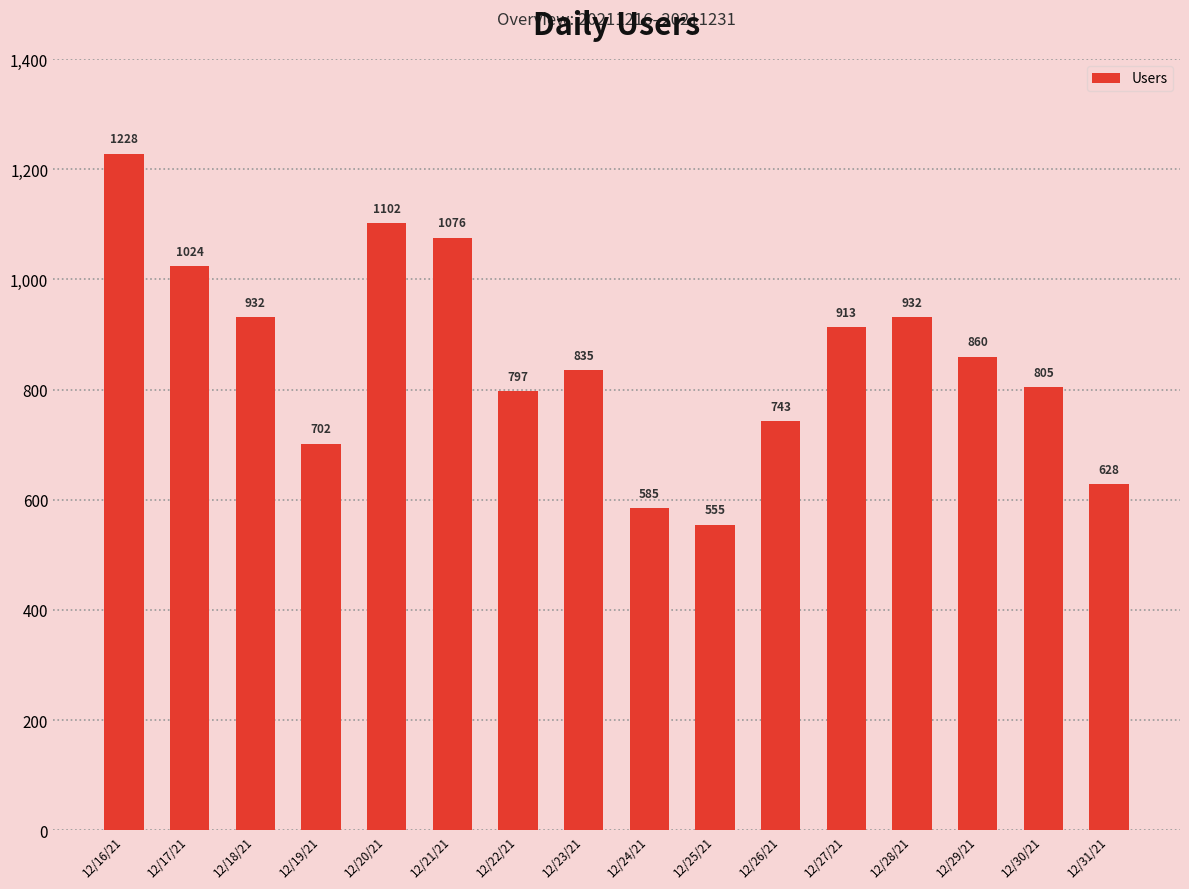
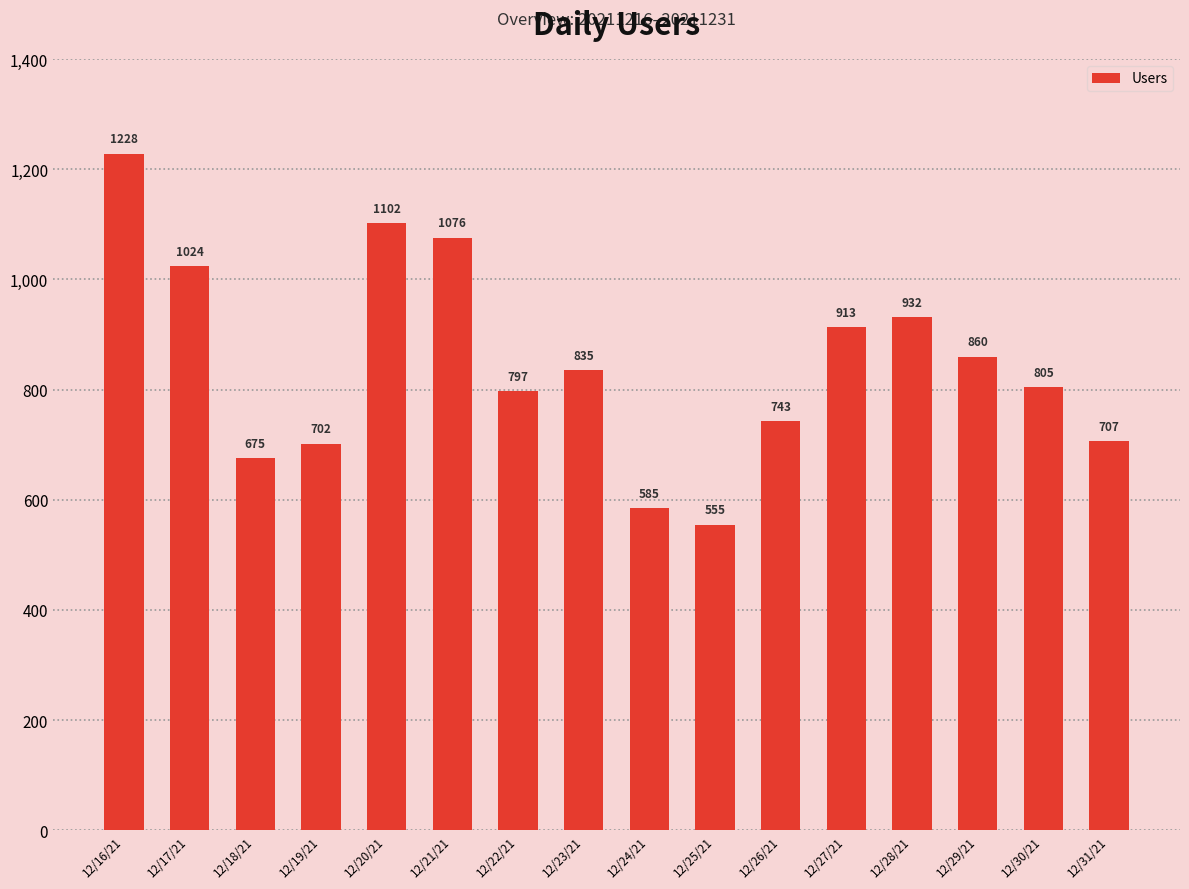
  {
    "12/16/21": 1228,
    "12/17/21": 1024,
-   "12/18/21": 932,
+   "12/18/21": 675,
    "12/19/21": 702,
    "12/20/21": 1102,
    "12/21/21": 1076,
    "12/22/21": 797,
    "12/23/21": 835,
    "12/24/21": 585,
    "12/25/21": 555,
    "12/26/21": 743,
    "12/27/21": 913,
    "12/28/21": 932,
    "12/29/21": 860,
    "12/30/21": 805,
-   "12/31/21": 628
+   "12/31/21": 707
  }
